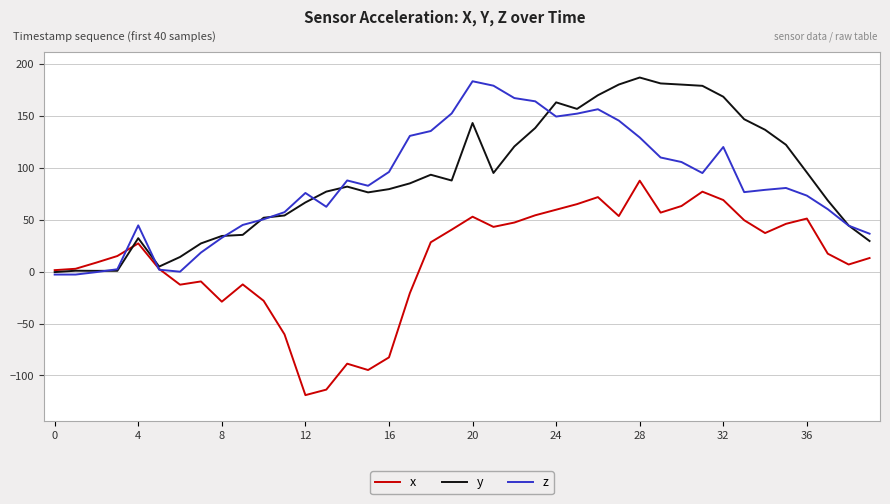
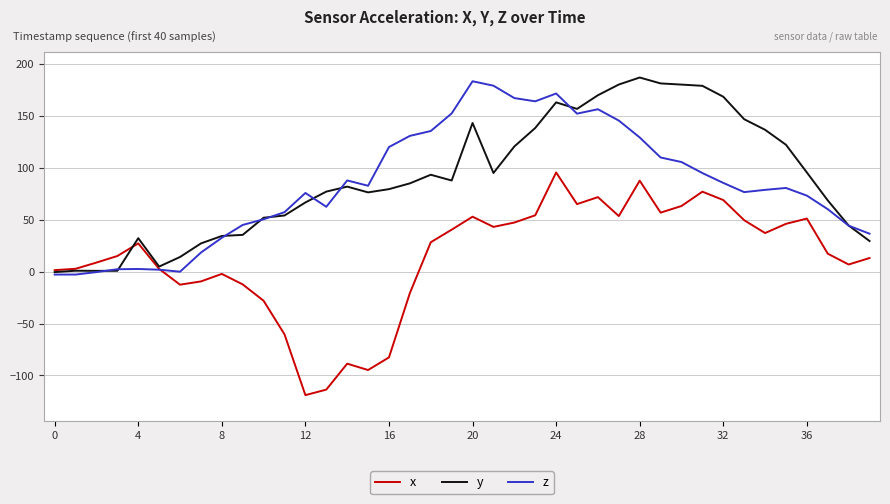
  {
    "x": {
      "4": 27,
-     "8": -29,
+     "8": -2,
      "12": -119,
      "16": -83,
      "20": 53,
-     "24": 60,
+     "24": 96,
      "28": 88,
      "32": 69,
      "36": 51
    },
    "y": {
      "4": 32,
      "12": 67,
      "16": 80,
      "20": 143,
      "24": 163,
      "28": 187,
      "32": 169,
      "36": 96
    },
    "z": {
-     "4": 45,
+     "4": 3,
      "12": 76,
-     "16": 96,
+     "16": 120,
      "20": 183,
-     "24": 149,
+     "24": 172,
      "28": 129,
-     "32": 120,
+     "32": 86,
      "36": 73
    }
  }
